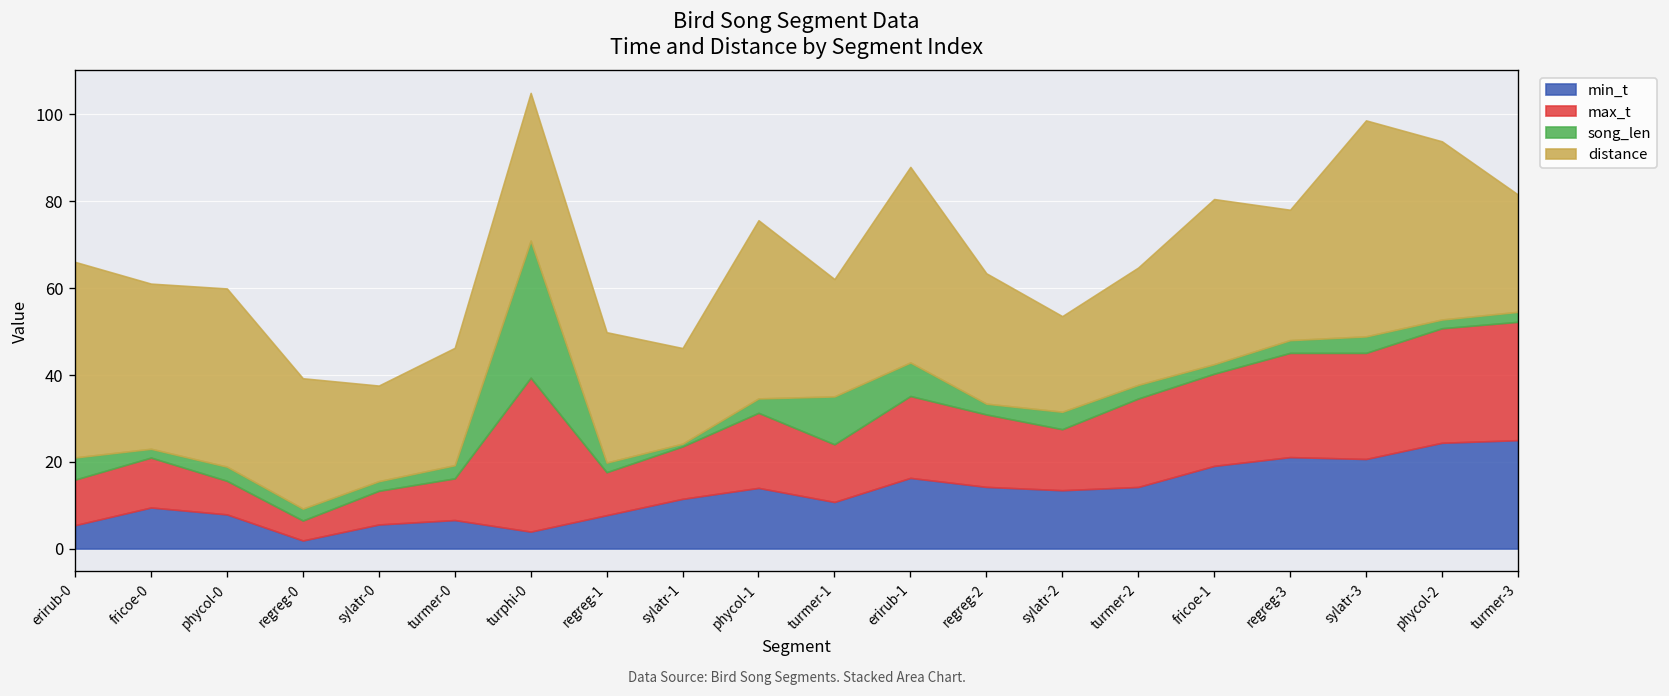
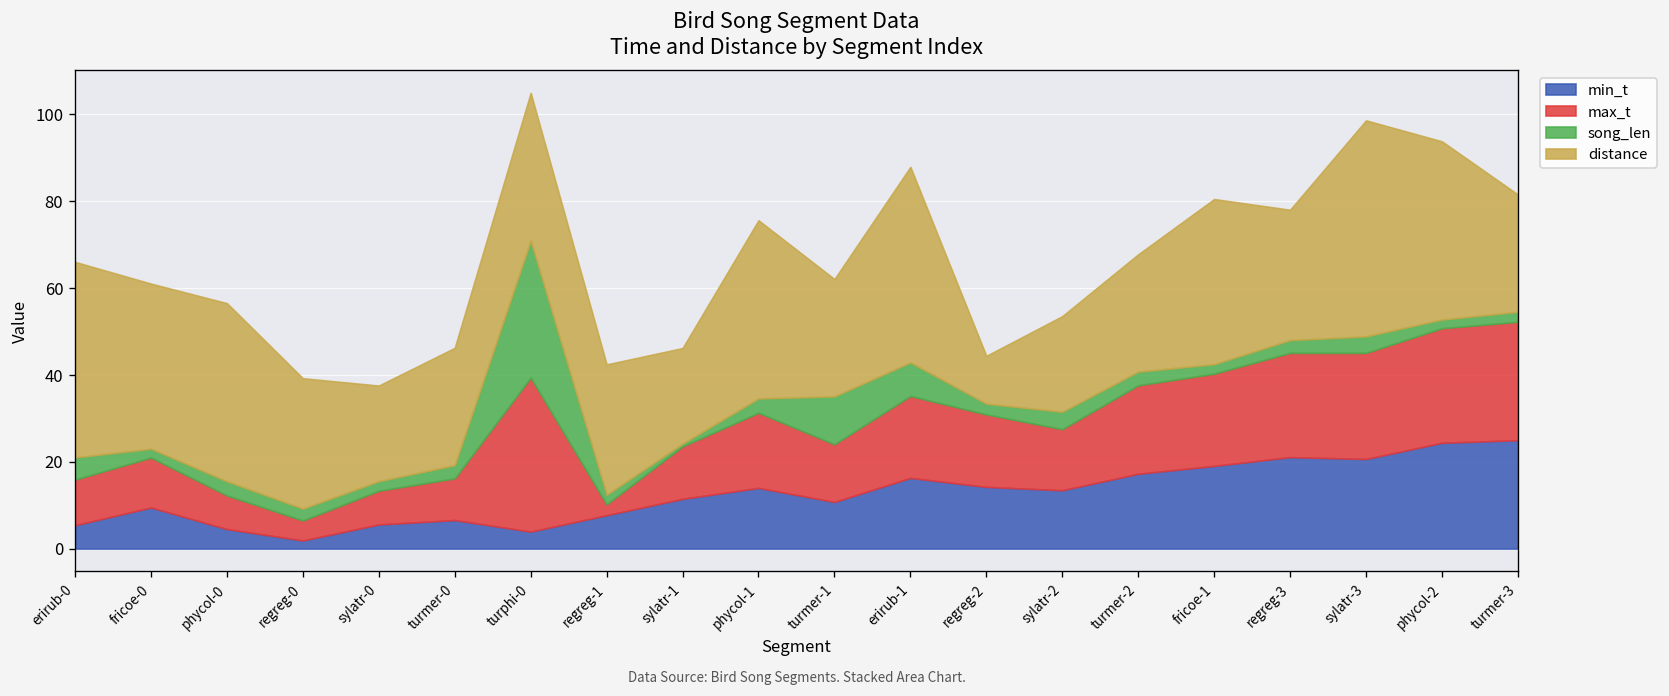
  {
    "min_t": {
      "erirub-0": 5,
      "fricoe-0": 9,
-     "phycol-0": 8,
+     "phycol-0": 4,
      "regreg-0": 2,
      "sylatr-0": 6,
      "turmer-0": 7,
      "turphi-0": 4,
      "regreg-1": 8,
      "sylatr-1": 11,
      "phycol-1": 14,
      "turmer-1": 11,
      "erirub-1": 16,
      "regreg-2": 14,
      "sylatr-2": 13,
-     "turmer-2": 14,
+     "turmer-2": 17,
      "fricoe-1": 19,
      "regreg-3": 21,
      "sylatr-3": 21,
      "phycol-2": 24,
      "turmer-3": 25
    },
    "max_t": {
      "erirub-0": 10,
      "fricoe-0": 11,
      "phycol-0": 8,
      "regreg-0": 5,
      "sylatr-0": 8,
      "turmer-0": 10,
      "turphi-0": 35,
-     "regreg-1": 10,
+     "regreg-1": 2,
      "phycol-1": 17,
      "turmer-1": 13,
      "erirub-1": 19,
      "regreg-2": 17,
      "sylatr-2": 14,
      "turmer-2": 20,
      "fricoe-1": 21,
      "regreg-3": 24,
      "sylatr-3": 24,
      "phycol-2": 26,
      "turmer-3": 27
    },
    "song_len": {
      "erirub-0": 5,
      "fricoe-0": 2,
      "phycol-0": 3,
      "regreg-0": 3,
      "sylatr-0": 2,
      "turmer-0": 3,
      "turphi-0": 32,
      "regreg-1": 2,
      "phycol-1": 3,
      "turmer-1": 11,
      "erirub-1": 8,
      "regreg-2": 2,
      "sylatr-2": 4,
      "turmer-2": 3,
      "fricoe-1": 2,
      "regreg-3": 3,
      "sylatr-3": 4,
      "phycol-2": 2,
      "turmer-3": 2
    },
    "distance": {
      "erirub-0": 45,
      "fricoe-0": 38,
      "phycol-0": 41,
      "regreg-0": 30,
      "sylatr-0": 22,
      "turmer-0": 27,
      "turphi-0": 34,
      "regreg-1": 30,
      "sylatr-1": 22,
      "phycol-1": 41,
      "turmer-1": 27,
      "erirub-1": 45,
-     "regreg-2": 30,
+     "regreg-2": 11,
      "sylatr-2": 22,
      "turmer-2": 27,
      "fricoe-1": 38,
      "regreg-3": 30,
      "sylatr-3": 50,
      "phycol-2": 41,
      "turmer-3": 27
    }
  }
